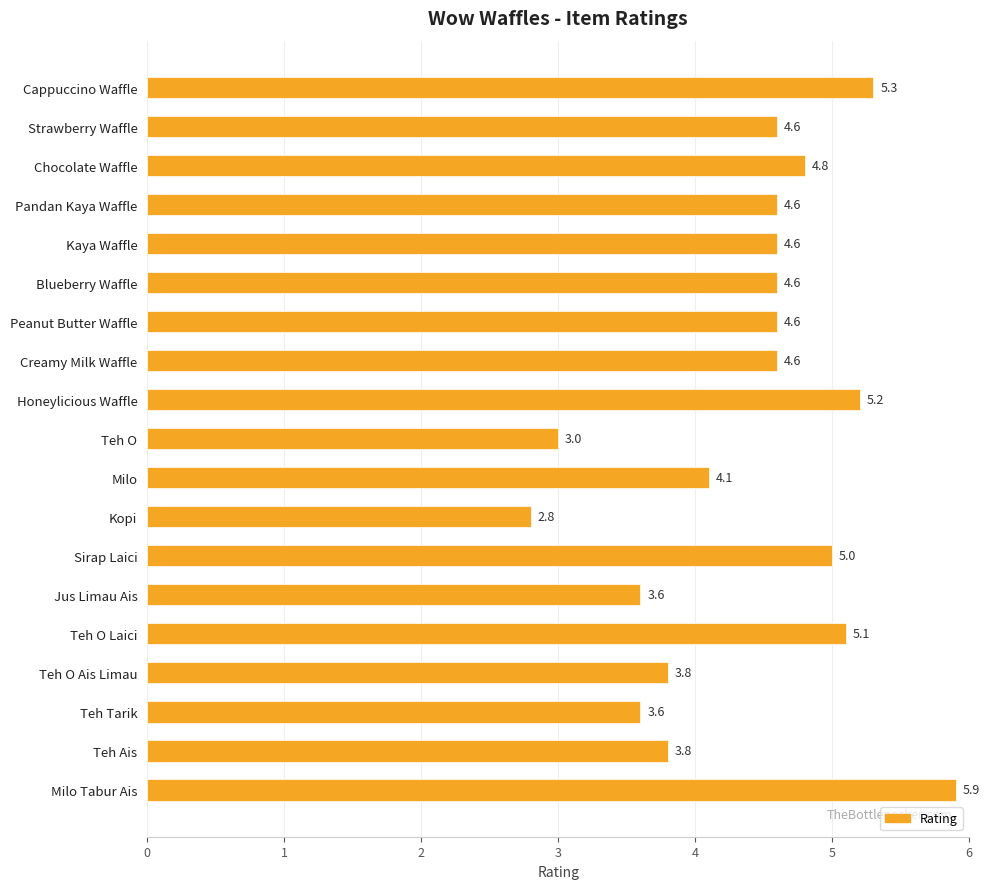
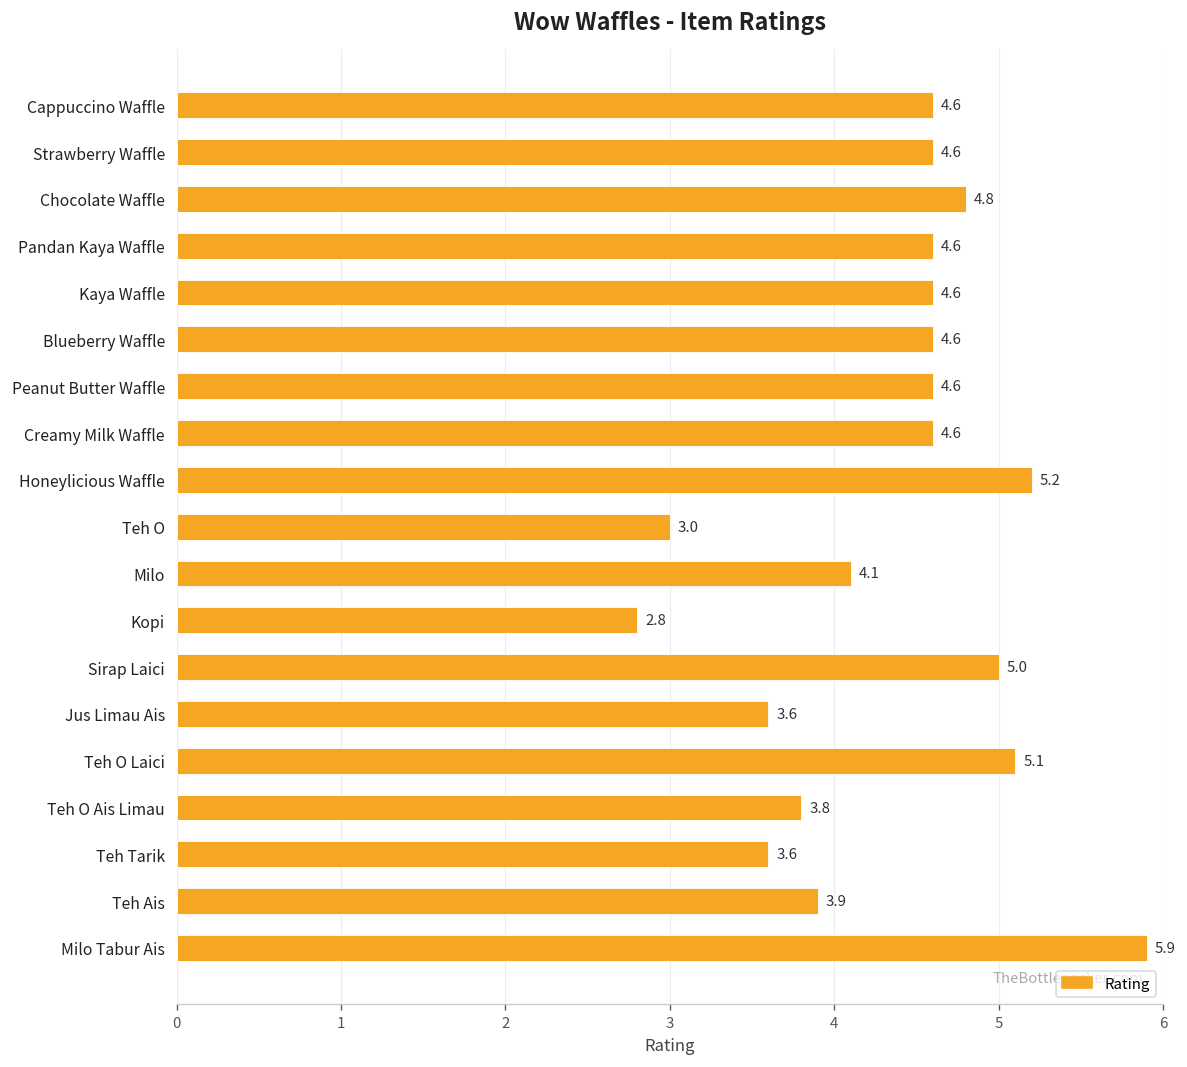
  {
-   "Cappuccino Waffle": 5.3,
+   "Cappuccino Waffle": 4.6,
    "Strawberry Waffle": 4.6,
    "Chocolate Waffle": 4.8,
    "Pandan Kaya Waffle": 4.6,
    "Kaya Waffle": 4.6,
    "Blueberry Waffle": 4.6,
    "Peanut Butter Waffle": 4.6,
    "Creamy Milk Waffle": 4.6,
    "Honeylicious Waffle": 5.2,
    "Teh O": 3.0,
    "Milo": 4.1,
    "Kopi": 2.8,
    "Sirap Laici": 5.0,
    "Jus Limau Ais": 3.6,
    "Teh O Laici": 5.1,
    "Teh O Ais Limau": 3.8,
    "Teh Tarik": 3.6,
-   "Teh Ais": 3.8,
+   "Teh Ais": 3.9,
    "Milo Tabur Ais": 5.9
  }
